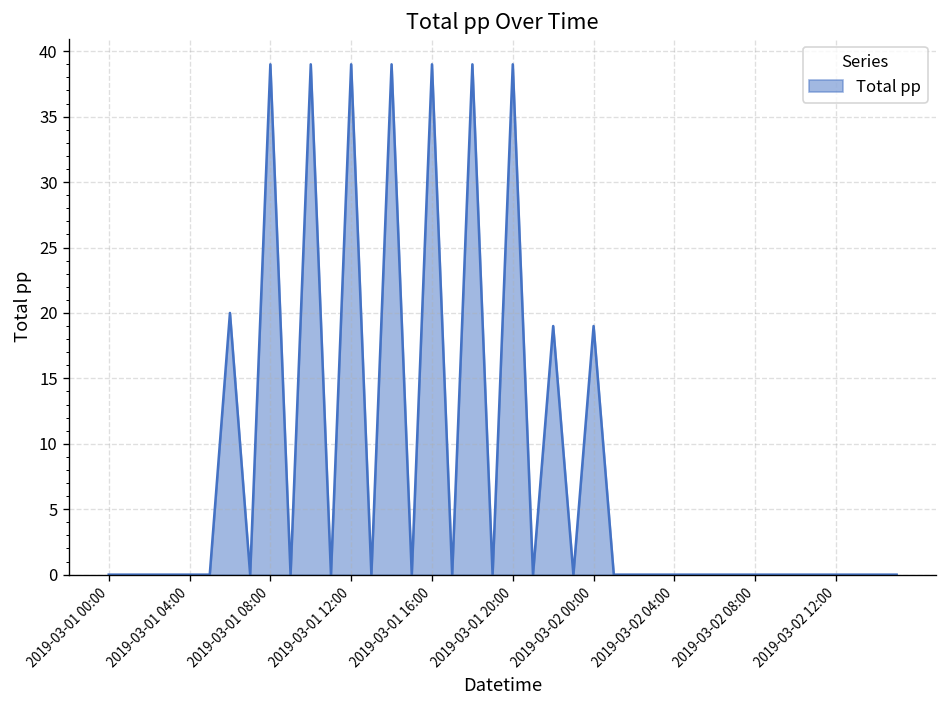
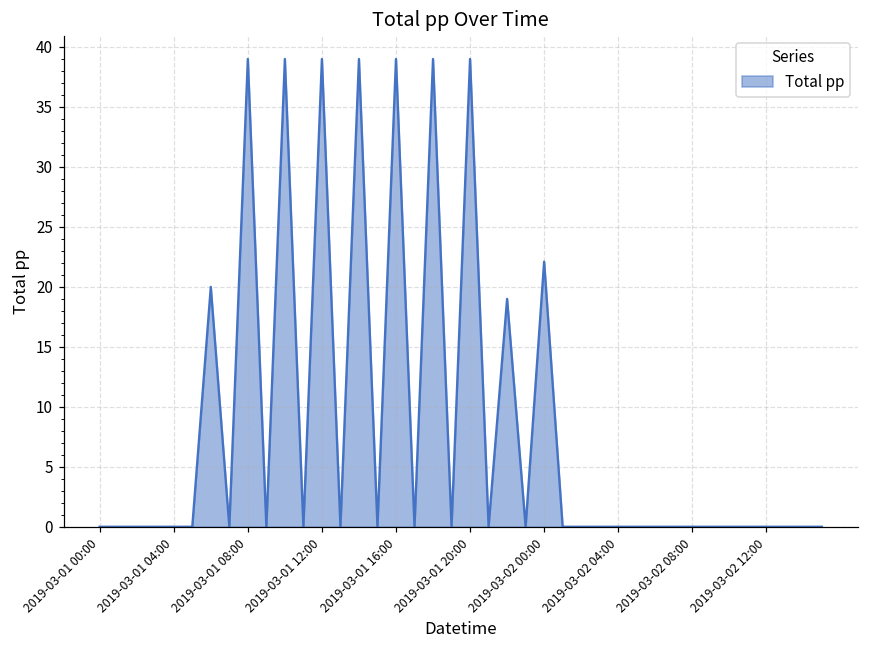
  {
    "2019-03-01 00:00": 0.0,
    "2019-03-01 04:00": 0.0,
    "2019-03-01 08:00": 39.0,
    "2019-03-01 12:00": 39.0,
    "2019-03-01 16:00": 39.0,
    "2019-03-01 20:00": 39.0,
-   "2019-03-02 00:00": 19.0,
+   "2019-03-02 00:00": 22.1,
    "2019-03-02 04:00": 0.0,
    "2019-03-02 08:00": 0.0,
    "2019-03-02 12:00": 0.0
  }
